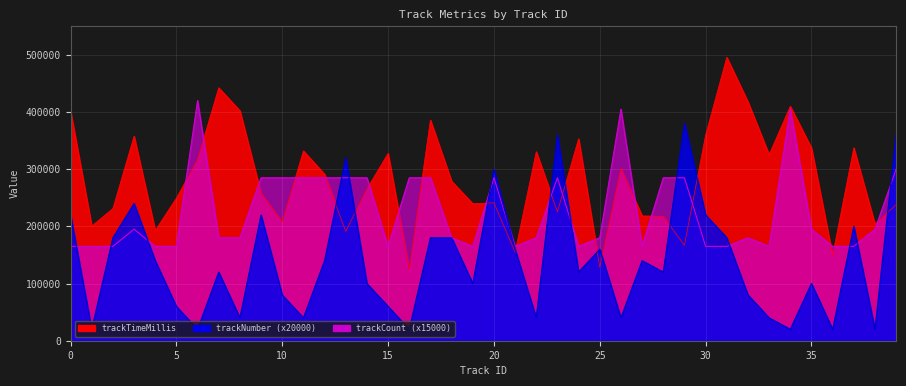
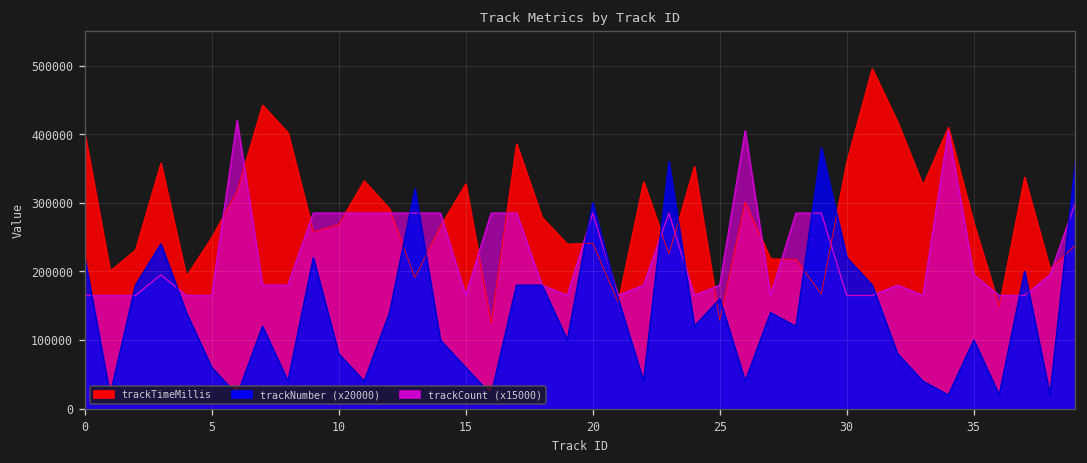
  {
    "trackTimeMillis": {
      "0": 400000,
      "5": 250000,
-     "10": 210000,
+     "10": 270000,
      "15": 330000,
      "20": 240000,
      "25": 130000,
      "30": 360000,
-     "35": 340000
+     "35": 270000
    }
  }
